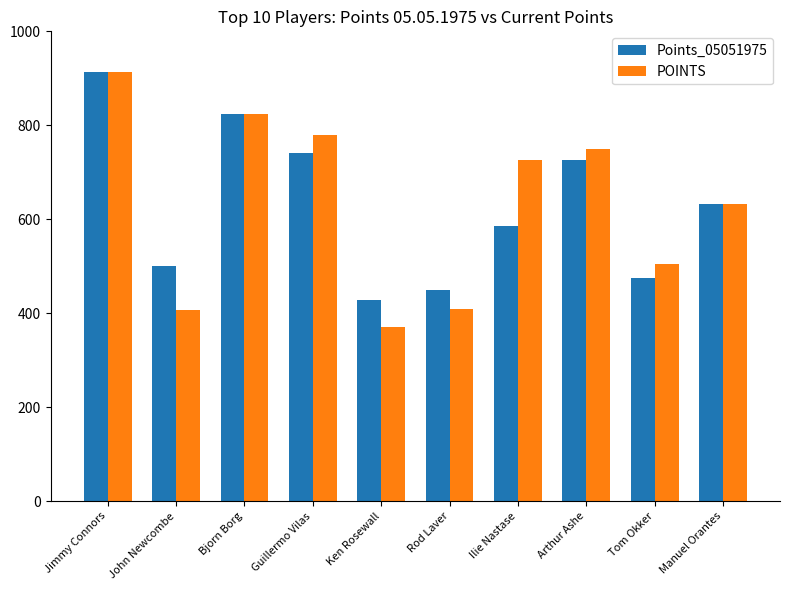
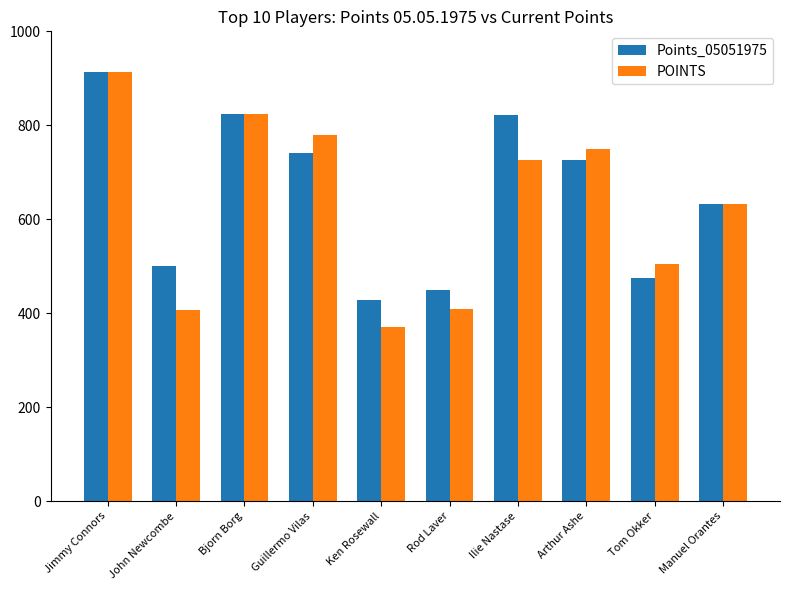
  {
    "Points_05051975": {
      "Jimmy Connors": 910,
      "John Newcombe": 500,
      "Bjorn Borg": 830,
      "Guillermo Vilas": 740,
      "Ken Rosewall": 430,
      "Rod Laver": 450,
-     "Ilie Nastase": 590,
+     "Ilie Nastase": 820,
      "Arthur Ashe": 730,
      "Tom Okker": 480,
      "Manuel Orantes": 630
    },
    "POINTS": {
      "Jimmy Connors": 910,
      "John Newcombe": 410,
      "Bjorn Borg": 830,
      "Guillermo Vilas": 780,
      "Ken Rosewall": 370,
      "Rod Laver": 410,
      "Ilie Nastase": 730,
      "Arthur Ashe": 750,
      "Tom Okker": 500,
      "Manuel Orantes": 630
    }
  }
